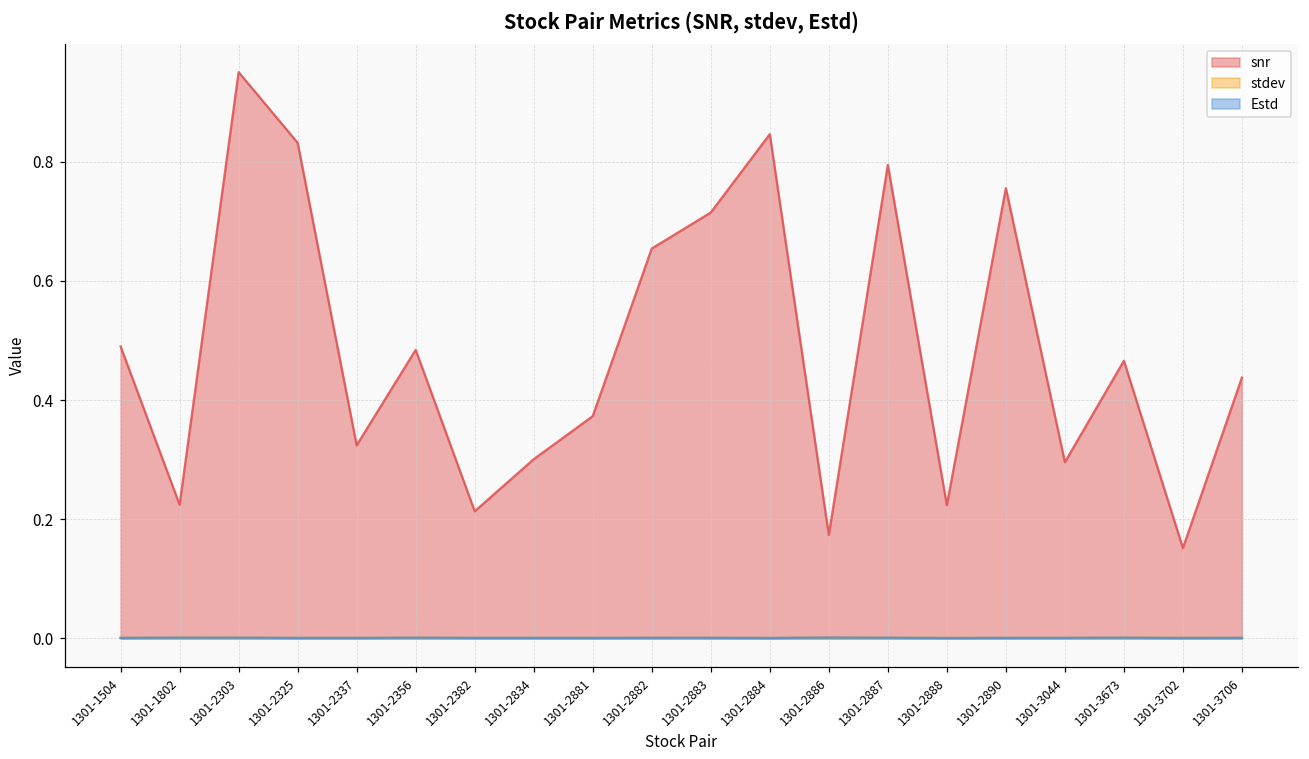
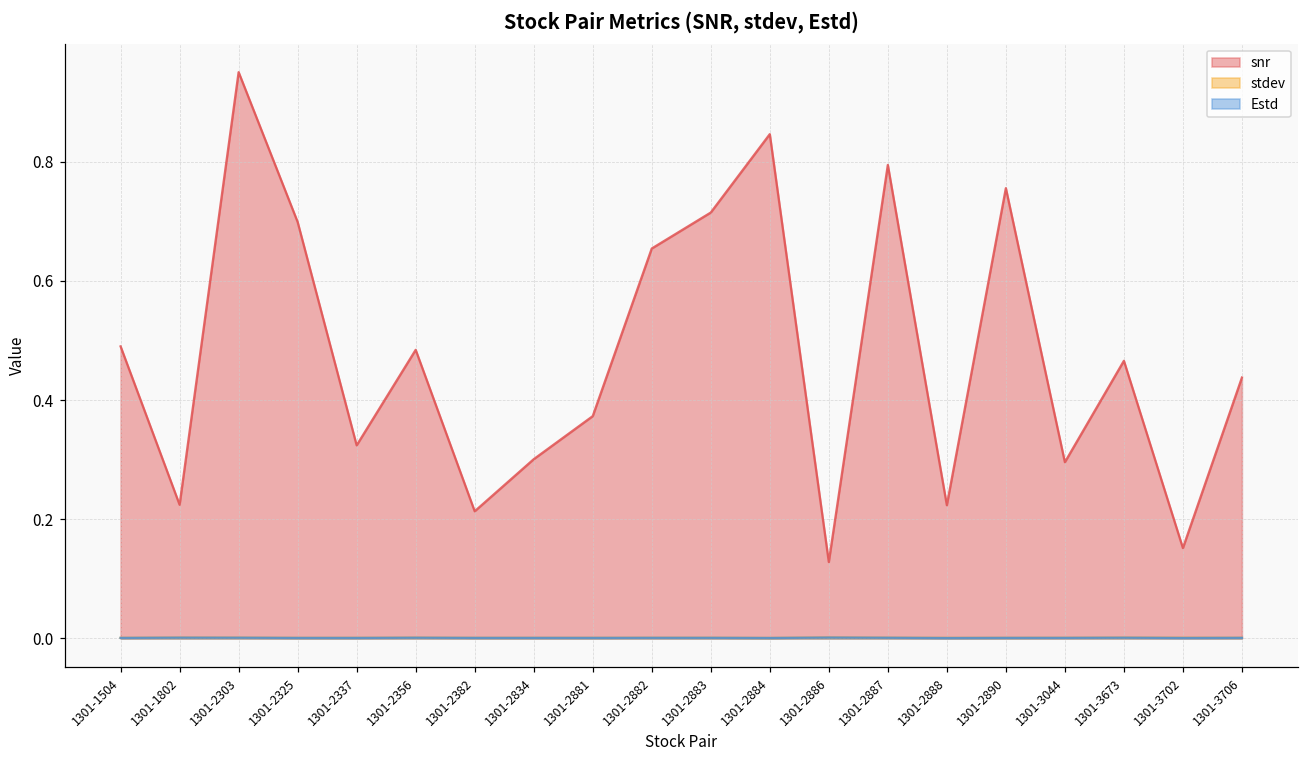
  {
    "snr": {
      "1301-1504": 0.49,
      "1301-1802": 0.22,
      "1301-2303": 0.95,
-     "1301-2325": 0.83,
+     "1301-2325": 0.70,
      "1301-2337": 0.32,
      "1301-2356": 0.48,
      "1301-2382": 0.21,
      "1301-2834": 0.30,
      "1301-2881": 0.37,
      "1301-2882": 0.65,
      "1301-2883": 0.71,
      "1301-2884": 0.85,
-     "1301-2886": 0.17,
+     "1301-2886": 0.13,
      "1301-2887": 0.79,
      "1301-2888": 0.22,
      "1301-2890": 0.76,
      "1301-3044": 0.30,
      "1301-3673": 0.47,
      "1301-3702": 0.15,
      "1301-3706": 0.44
    },
    "Estd": {
      "1301-1504": 0.00,
      "1301-1802": 0.00,
      "1301-2303": 0.00,
      "1301-2325": 0.00,
      "1301-2337": 0.00,
      "1301-2356": 0.00,
      "1301-2382": 0.00,
      "1301-2834": 0.00,
      "1301-2881": 0.00,
      "1301-2882": 0.00,
      "1301-2883": 0.00,
      "1301-2884": 0.00,
      "1301-2886": 0.00,
      "1301-2887": 0.00,
      "1301-2888": 0.00,
      "1301-2890": 0.00,
      "1301-3044": 0.00,
      "1301-3673": 0.00,
      "1301-3702": 0.00,
      "1301-3706": 0.00
    }
  }
